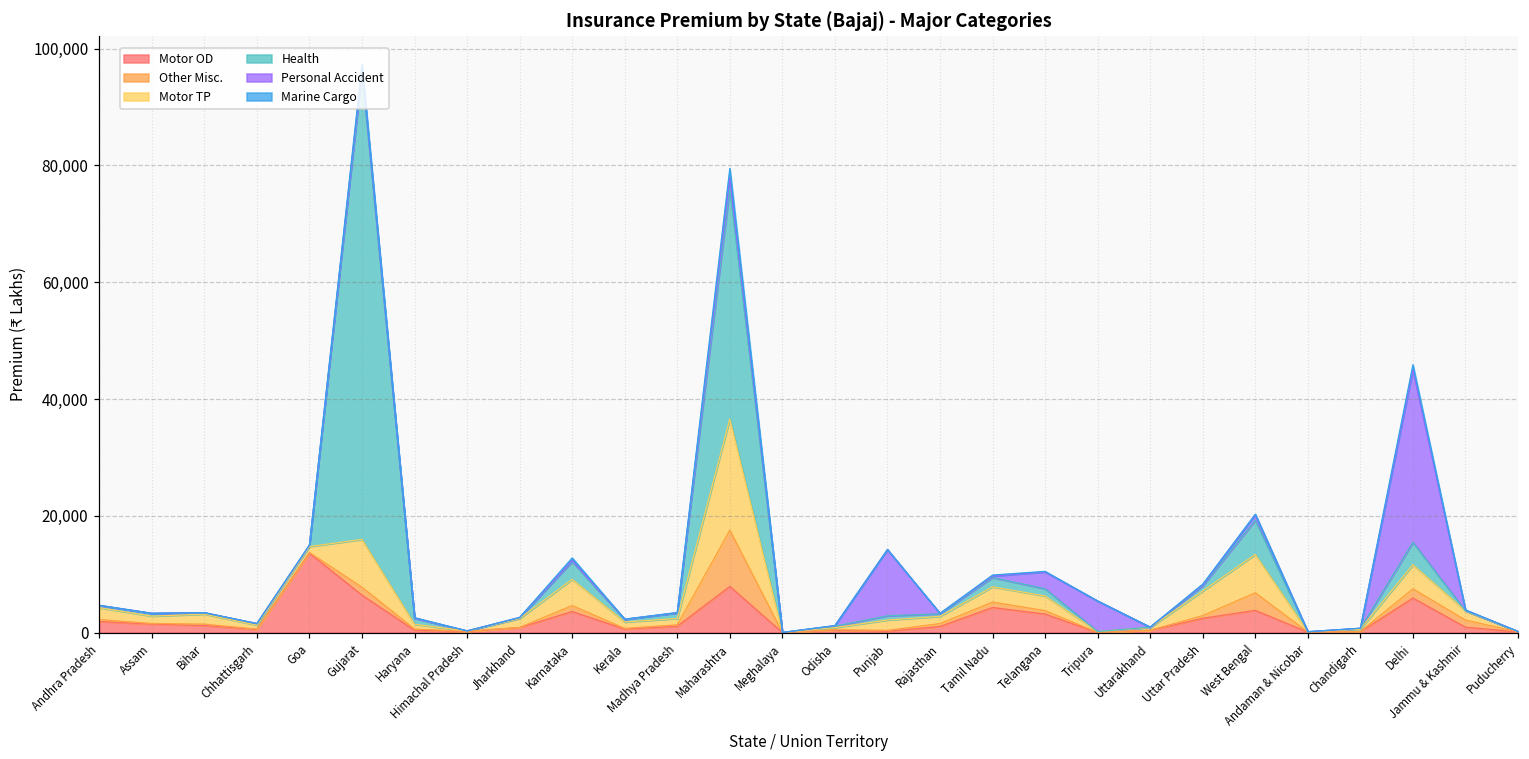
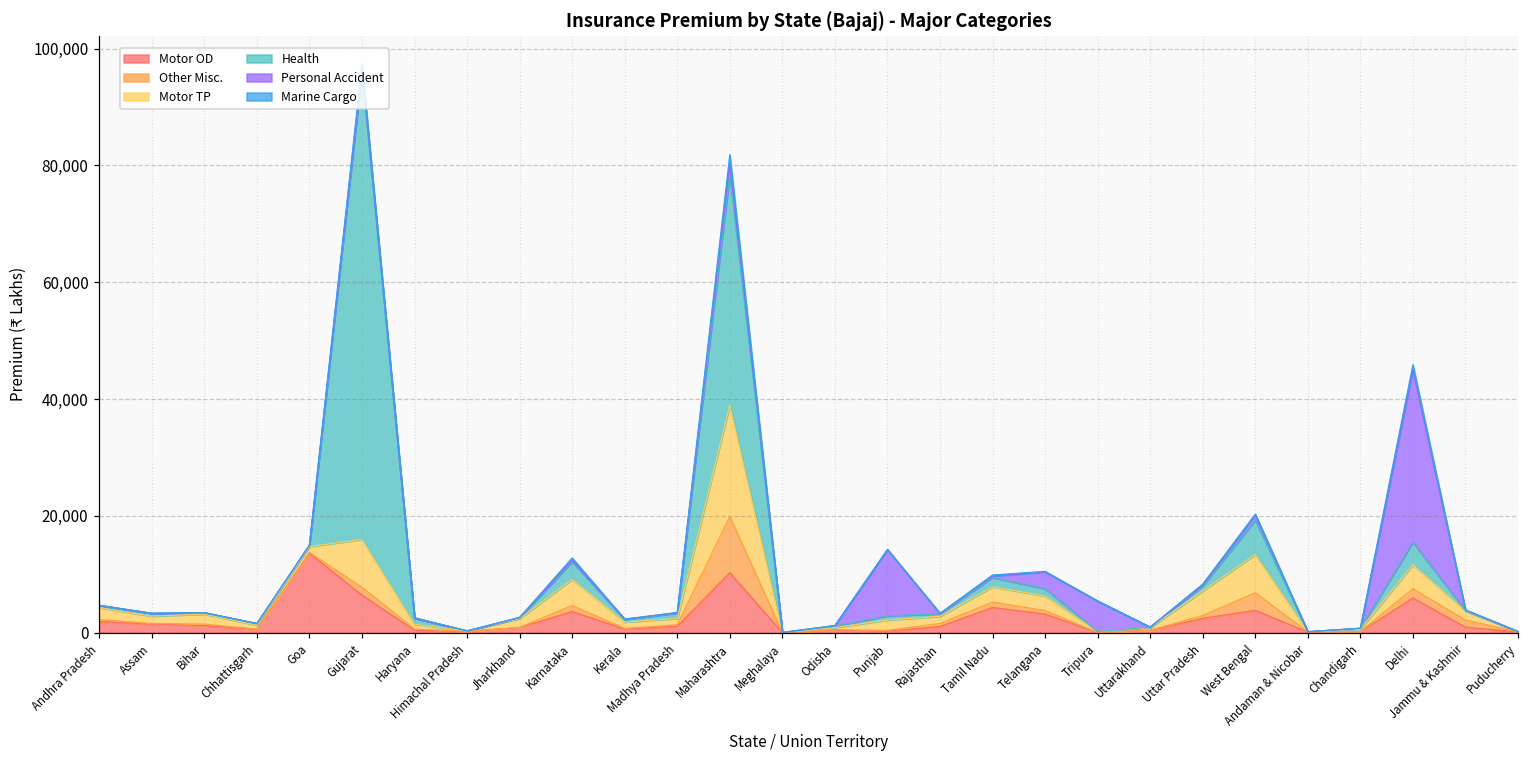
  {
    "Motor OD": {
      "Gujarat": "6,000",
      "Karnataka": "4,000",
-     "Maharashtra": "8,000",
+     "Maharashtra": "10,000",
      "Rajasthan": "1,000",
      "Tamil Nadu": "4,000",
      "Telangana": "3,000",
      "West Bengal": "4,000",
      "Delhi": "6,000",
      "Jammu & Kashmir": "1,000"
    },
    "Personal Accident": {
      "Maharashtra": "2,000",
      "Delhi": "30,000"
    }
  }
